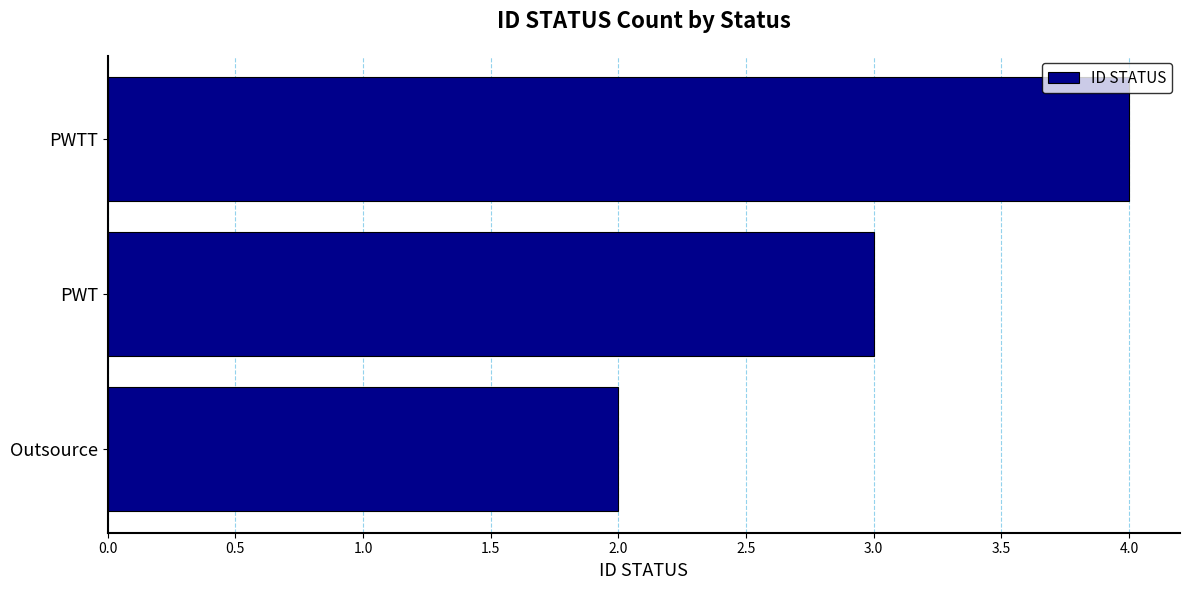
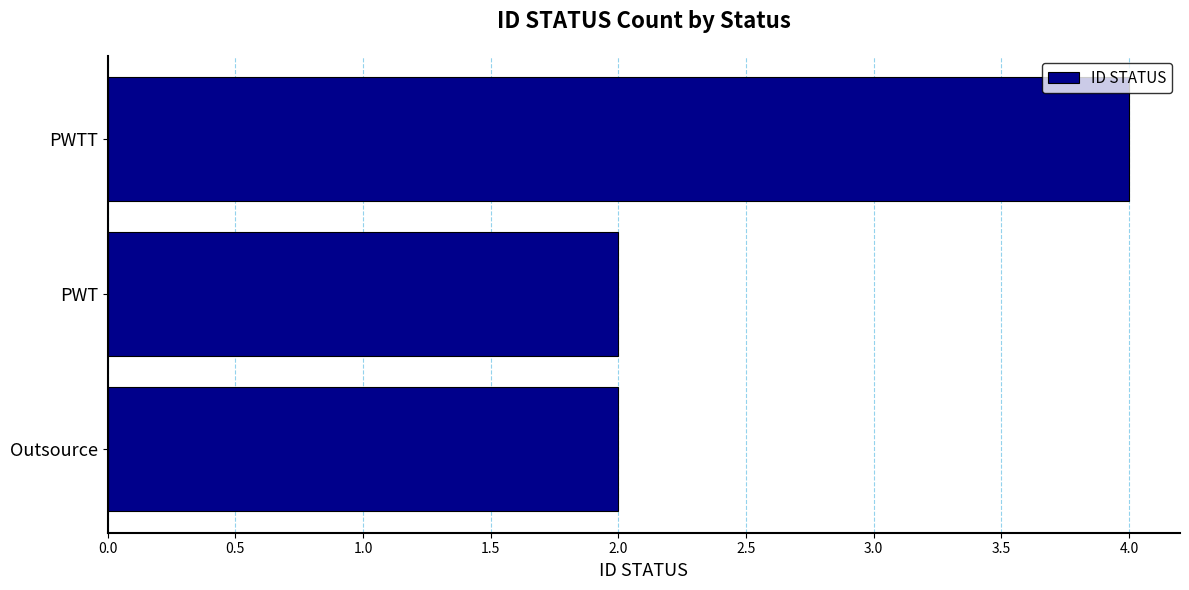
  {
    "PWTT": 4,
-   "PWT": 3,
+   "PWT": 2,
    "Outsource": 2
  }
